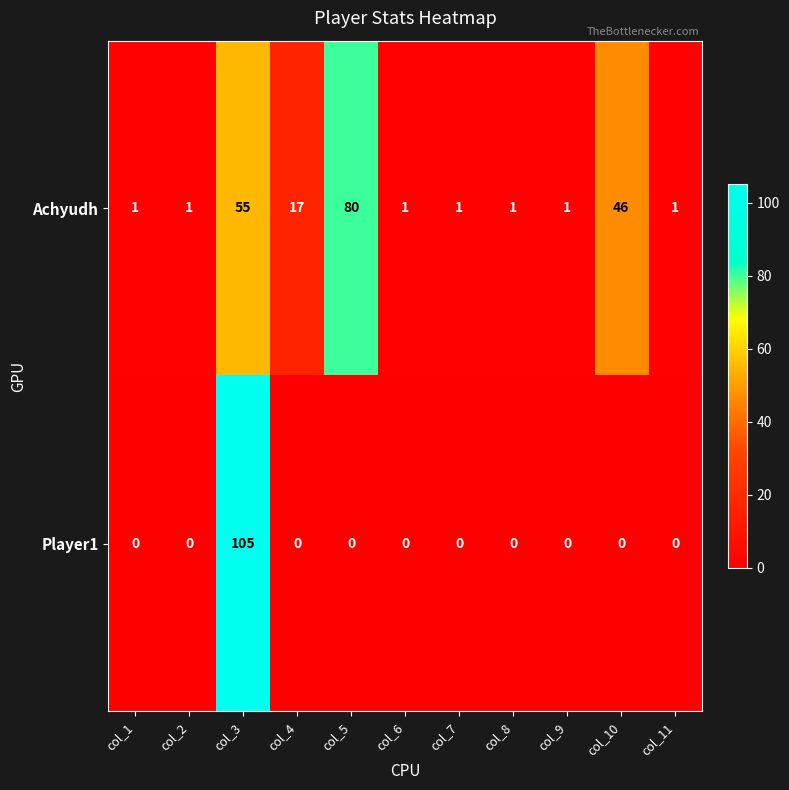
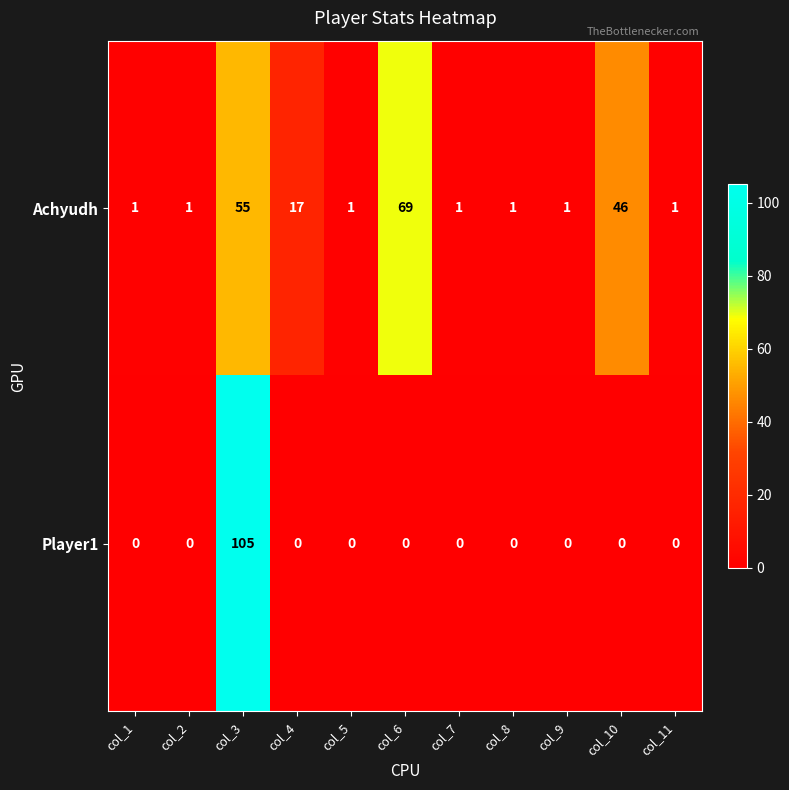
  {
    "Achyudh": {
      "col_1": 1,
      "col_2": 1,
      "col_3": 55,
      "col_4": 17,
-     "col_5": 80,
-     "col_6": 1,
+     "col_5": 1,
+     "col_6": 69,
      "col_7": 1,
      "col_8": 1,
      "col_9": 1,
      "col_10": 46,
      "col_11": 1
    },
    "Player1": {
      "col_1": 0,
      "col_2": 0,
      "col_3": 105,
      "col_4": 0,
      "col_5": 0,
      "col_6": 0,
      "col_7": 0,
      "col_8": 0,
      "col_9": 0,
      "col_10": 0,
      "col_11": 0
    }
  }
